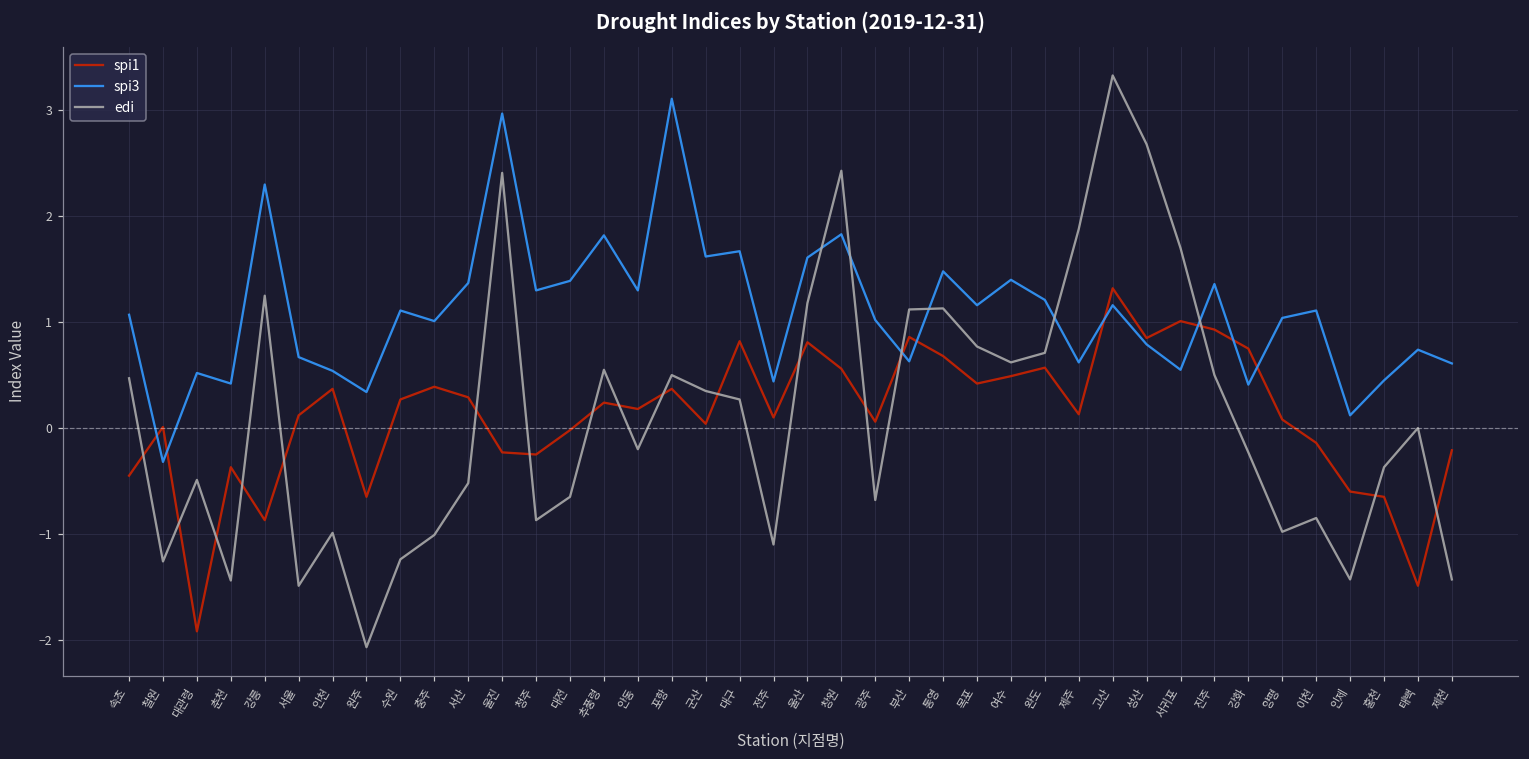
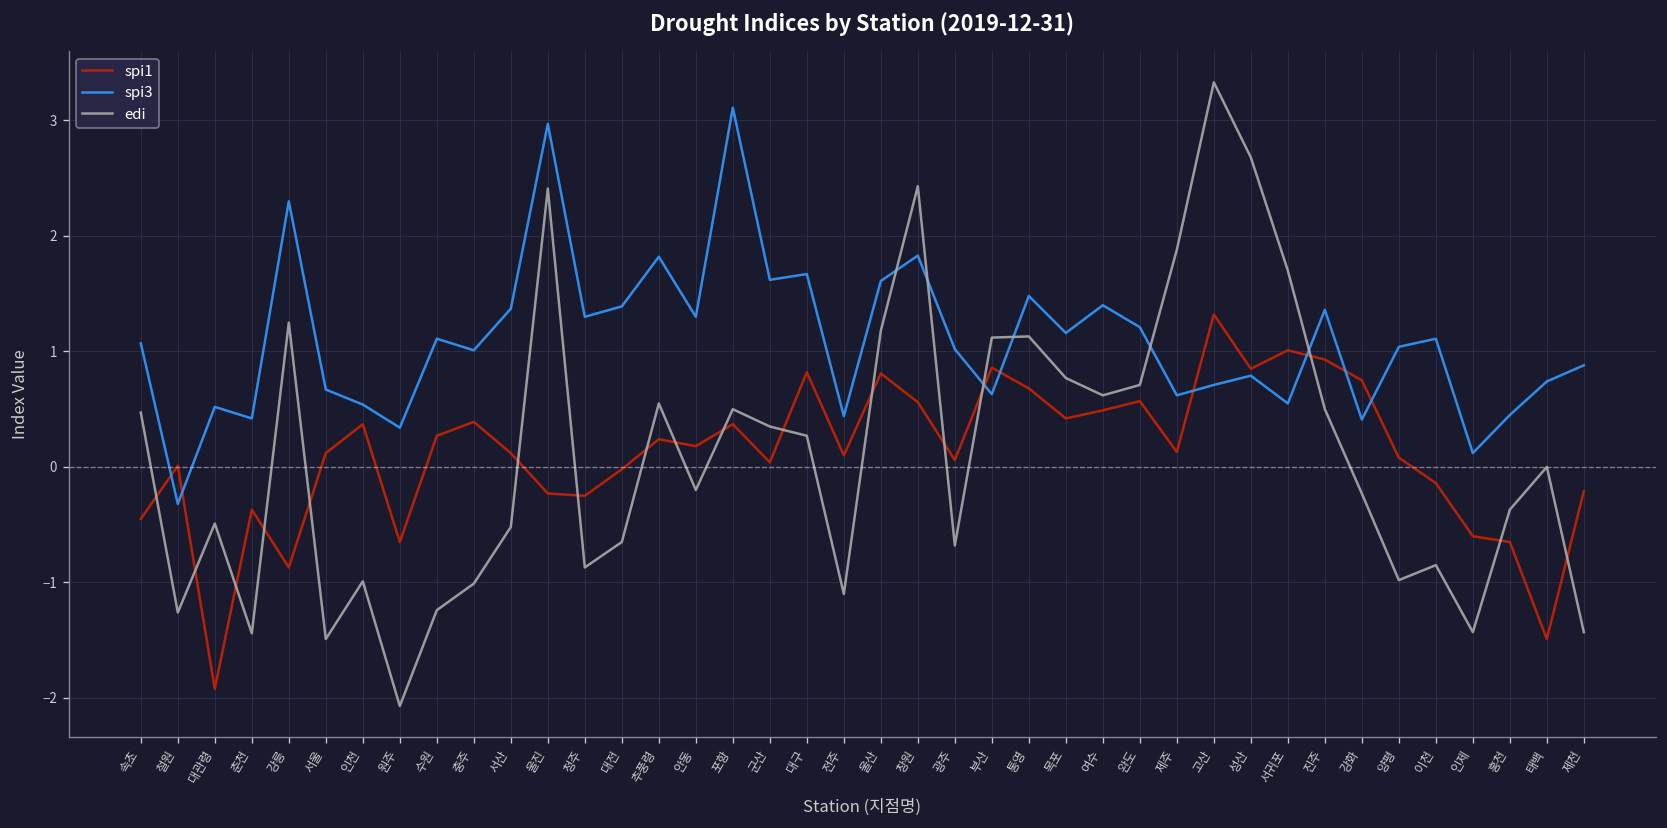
  {
    "spi1": {
      "속초": -0.5,
      "철원": 0.0,
      "대관령": -1.9,
      "춘천": -0.4,
      "강릉": -0.9,
      "서울": 0.1,
      "인천": 0.4,
      "원주": -0.7,
      "수원": 0.3,
      "충주": 0.4,
-     "서산": 0.3,
+     "서산": 0.1,
      "울진": -0.2,
      "청주": -0.3,
      "대전": 0.0,
      "추풍령": 0.2,
      "안동": 0.2,
      "포항": 0.4,
      "군산": 0.0,
      "대구": 0.8,
      "전주": 0.1,
      "울산": 0.8,
      "창원": 0.6,
      "광주": 0.1,
      "부산": 0.9,
      "통영": 0.7,
      "목포": 0.4,
      "여수": 0.5,
      "완도": 0.6,
      "제주": 0.1,
      "고산": 1.3,
      "성산": 0.9,
      "서귀포": 1.0,
      "진주": 0.9,
      "강화": 0.8,
      "양평": 0.1,
      "이천": -0.1,
      "인제": -0.6,
      "홍천": -0.7,
      "태백": -1.5,
      "제천": -0.2
    },
    "spi3": {
      "속초": 1.1,
      "철원": -0.3,
      "대관령": 0.5,
      "춘천": 0.4,
      "강릉": 2.3,
      "서울": 0.7,
      "인천": 0.5,
      "원주": 0.3,
      "수원": 1.1,
      "충주": 1.0,
      "서산": 1.4,
      "울진": 3.0,
      "청주": 1.3,
      "대전": 1.4,
      "추풍령": 1.8,
      "안동": 1.3,
      "포항": 3.1,
      "군산": 1.6,
      "대구": 1.7,
      "전주": 0.4,
      "울산": 1.6,
      "창원": 1.8,
      "광주": 1.0,
      "부산": 0.6,
      "통영": 1.5,
      "목포": 1.2,
      "여수": 1.4,
      "완도": 1.2,
      "제주": 0.6,
-     "고산": 1.2,
+     "고산": 0.7,
      "성산": 0.8,
      "서귀포": 0.6,
      "진주": 1.4,
      "강화": 0.4,
      "양평": 1.0,
      "이천": 1.1,
      "인제": 0.1,
      "홍천": 0.5,
      "태백": 0.7,
-     "제천": 0.6
+     "제천": 0.9
    },
    "edi": {
      "속초": 0.5,
      "철원": -1.3,
      "대관령": -0.5,
      "춘천": -1.4,
      "강릉": 1.3,
      "서울": -1.5,
      "인천": -1.0,
      "원주": -2.1,
      "수원": -1.2,
      "충주": -1.0,
      "서산": -0.5,
      "울진": 2.4,
      "청주": -0.9,
      "대전": -0.7,
      "추풍령": 0.6,
      "안동": -0.2,
      "포항": 0.5,
      "군산": 0.4,
      "대구": 0.3,
      "전주": -1.1,
      "울산": 1.2,
      "창원": 2.4,
      "광주": -0.7,
      "부산": 1.1,
      "통영": 1.1,
      "목포": 0.8,
      "여수": 0.6,
      "완도": 0.7,
      "제주": 1.9,
      "고산": 3.3,
      "성산": 2.7,
      "서귀포": 1.7,
      "진주": 0.5,
      "강화": -0.2,
      "양평": -1.0,
      "이천": -0.9,
      "인제": -1.4,
      "홍천": -0.4,
      "태백": 0.0,
      "제천": -1.4
    }
  }
